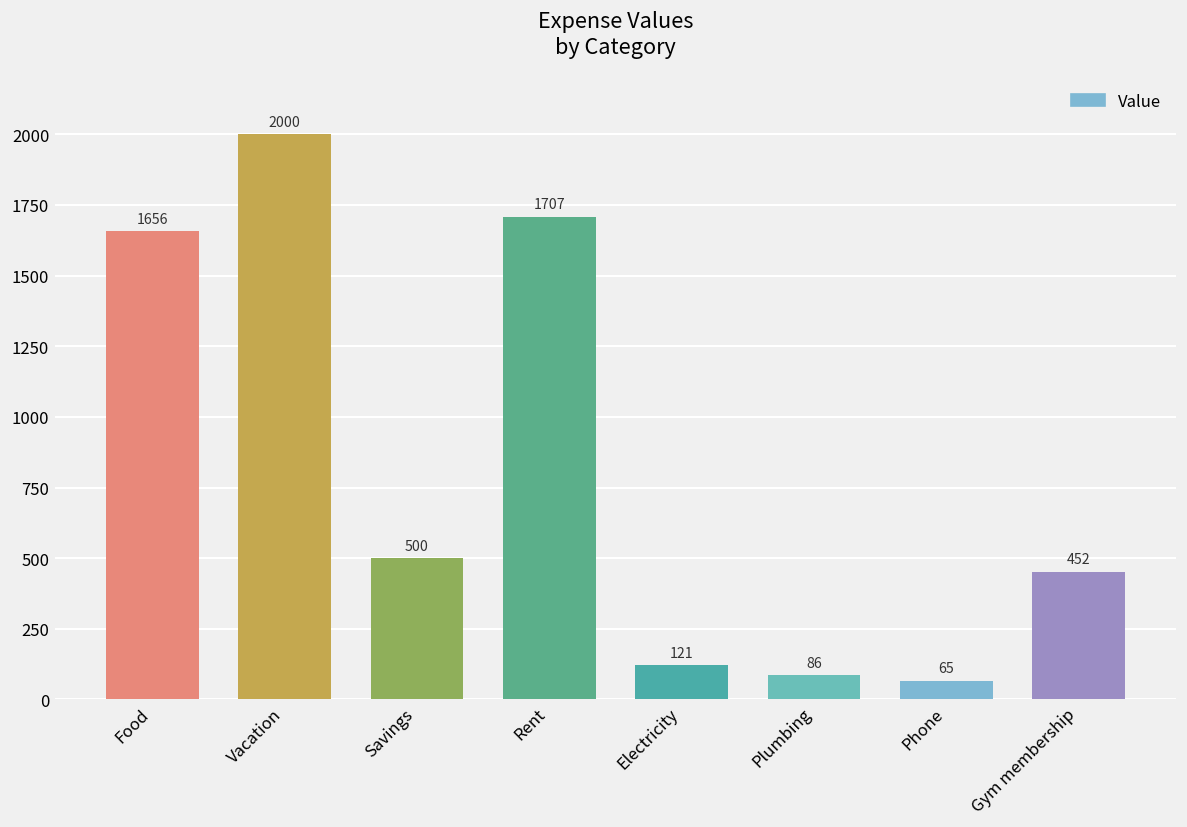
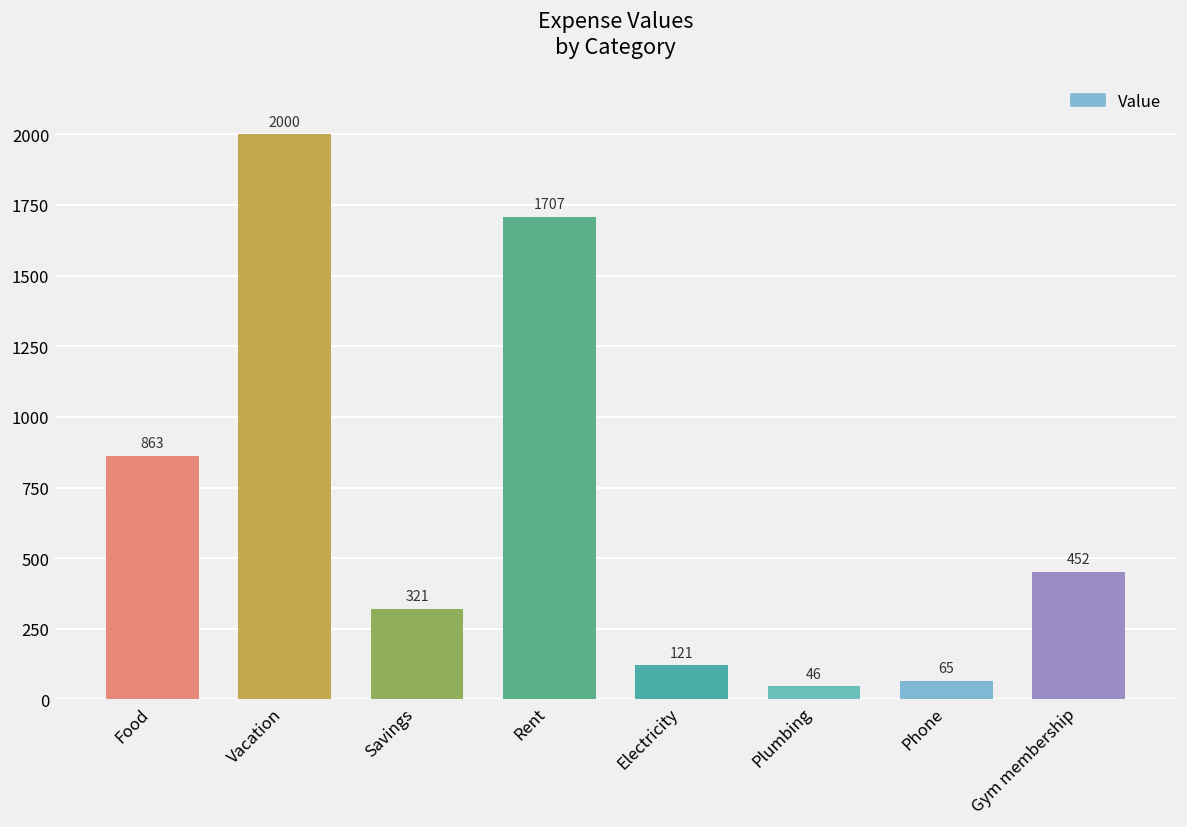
  {
-   "Food": 1656,
+   "Food": 863,
    "Vacation": 2000,
-   "Savings": 500,
+   "Savings": 321,
    "Rent": 1707,
    "Electricity": 121,
-   "Plumbing": 86,
+   "Plumbing": 46,
    "Phone": 65,
    "Gym membership": 452
  }
